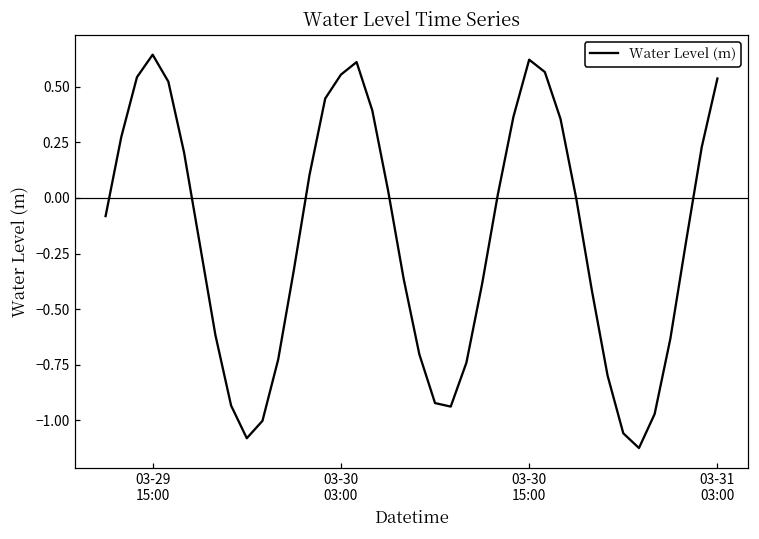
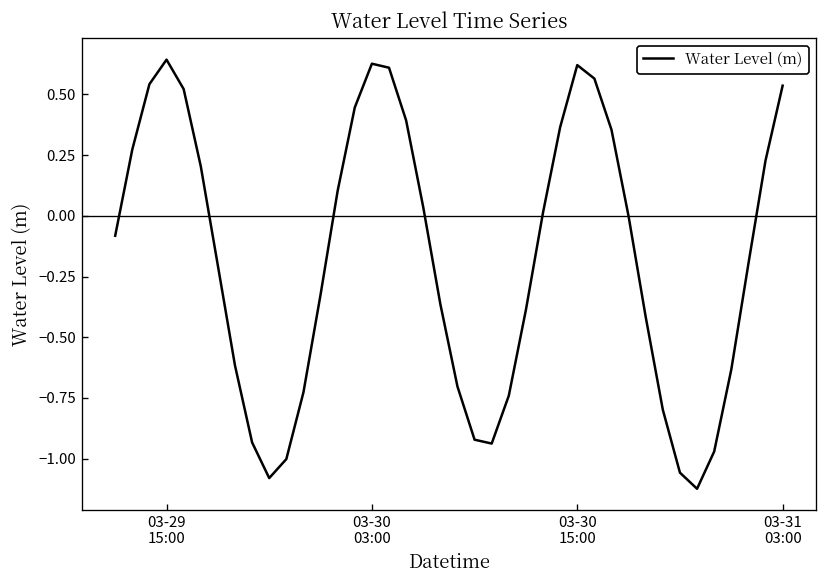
  {
    "03-29 15:00": 0.64,
-   "03-30 03:00": 0.55,
+   "03-30 03:00": 0.63,
    "03-30 15:00": 0.62,
    "03-31 03:00": 0.54
  }
